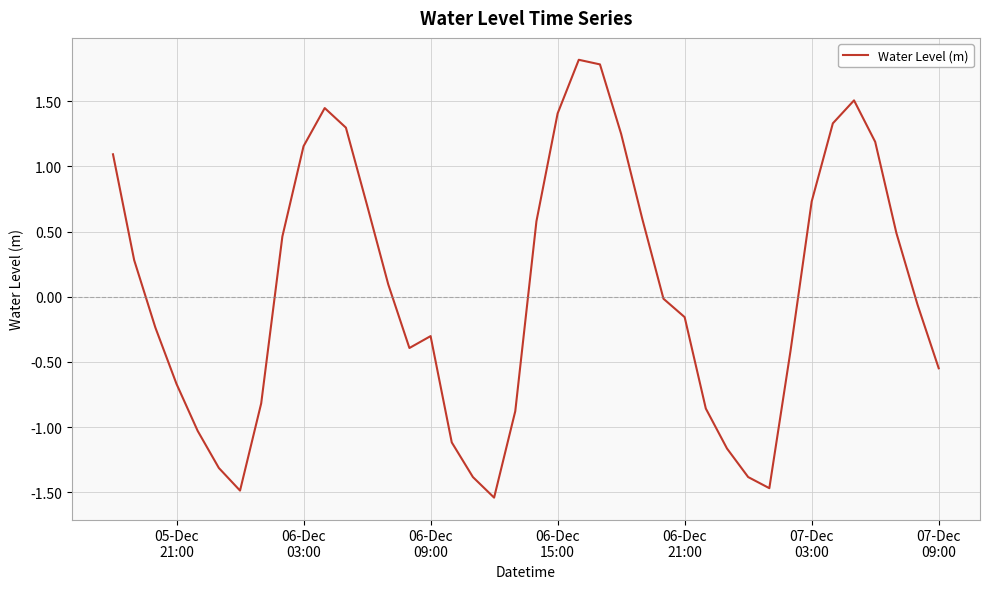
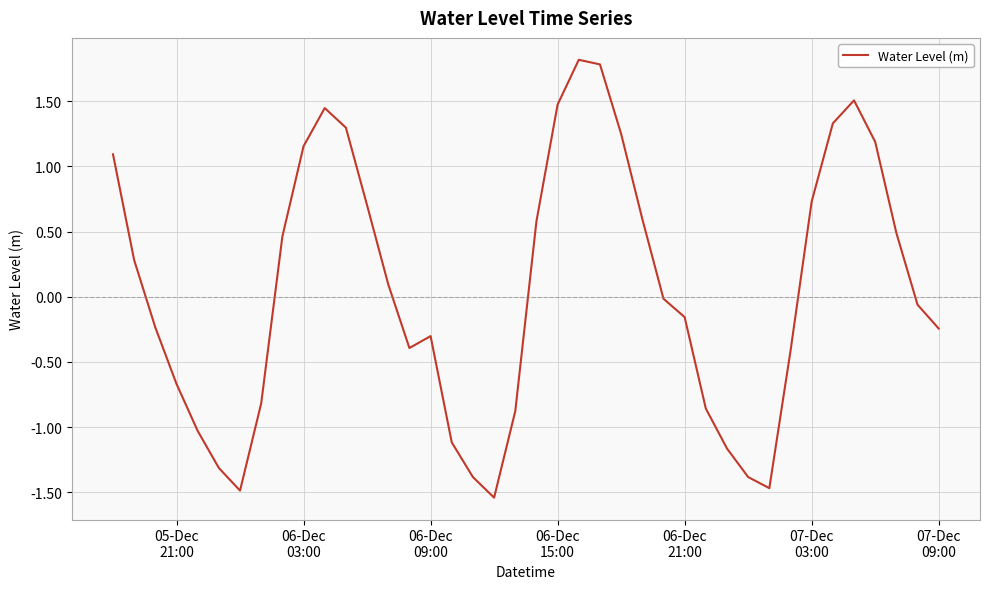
  {
    "05-Dec 21:00": -0.67,
    "06-Dec 03:00": 1.15,
    "06-Dec 09:00": -0.30,
-   "06-Dec 15:00": 1.41,
+   "06-Dec 15:00": 1.47,
    "06-Dec 21:00": -0.16,
    "07-Dec 03:00": 0.73,
-   "07-Dec 09:00": -0.55
+   "07-Dec 09:00": -0.24
  }
